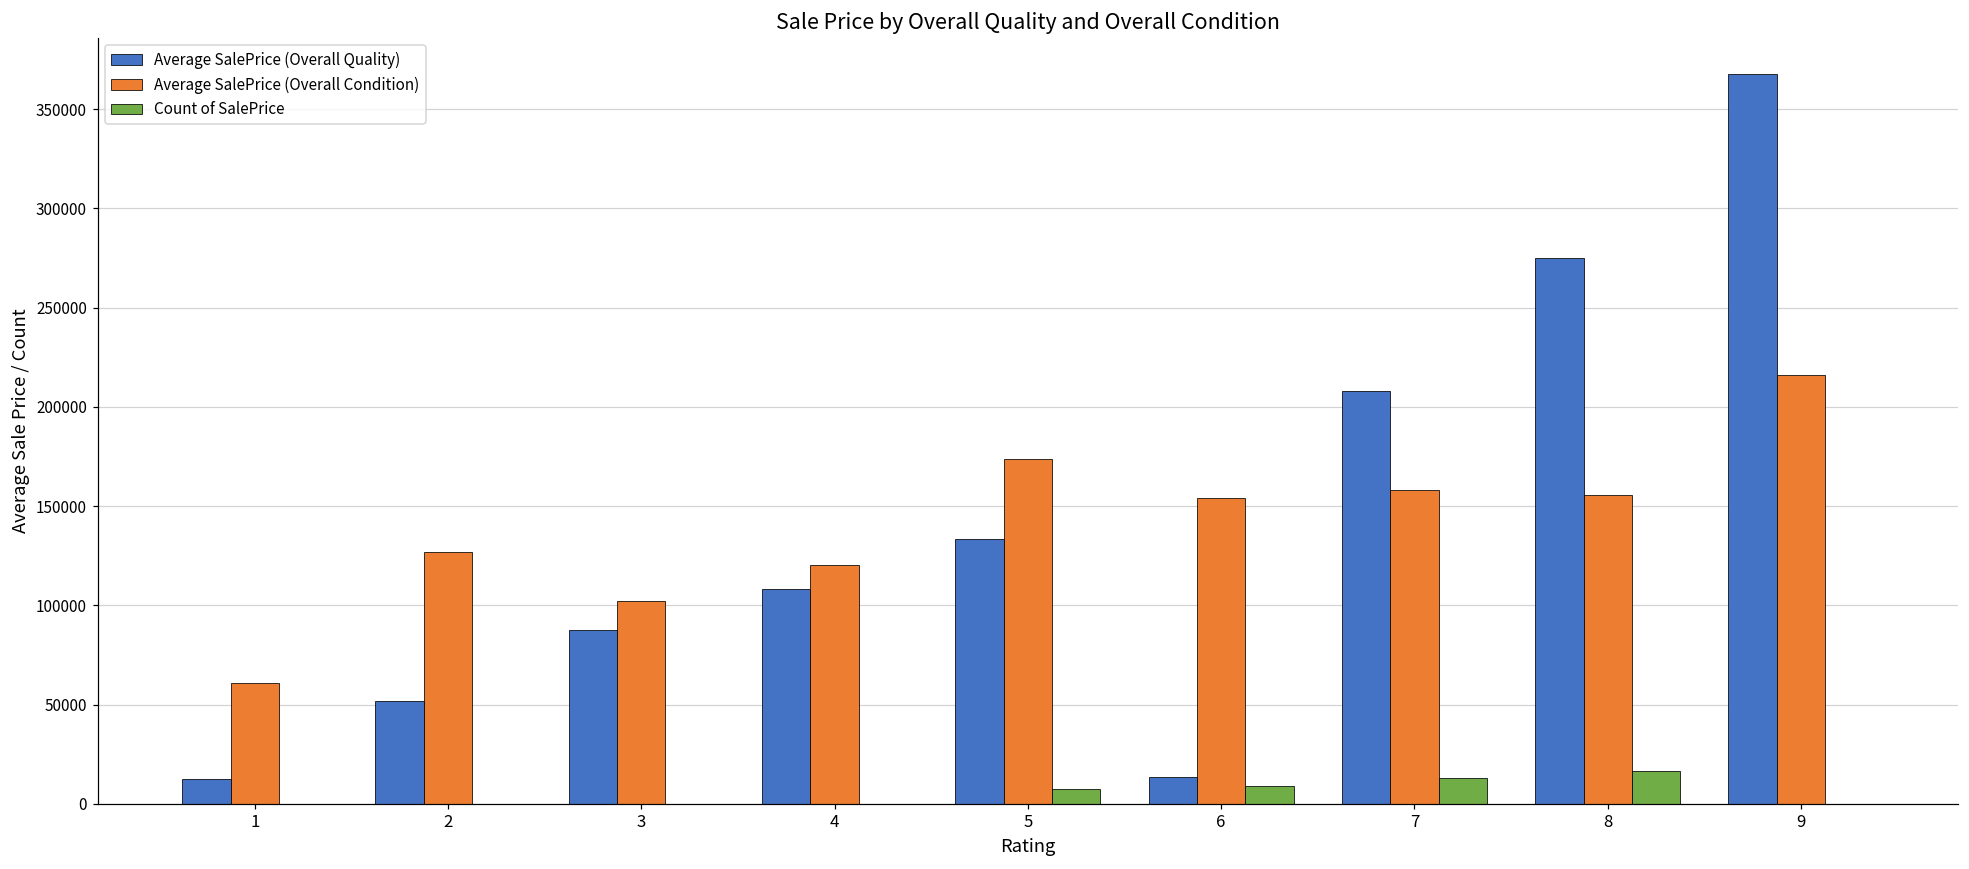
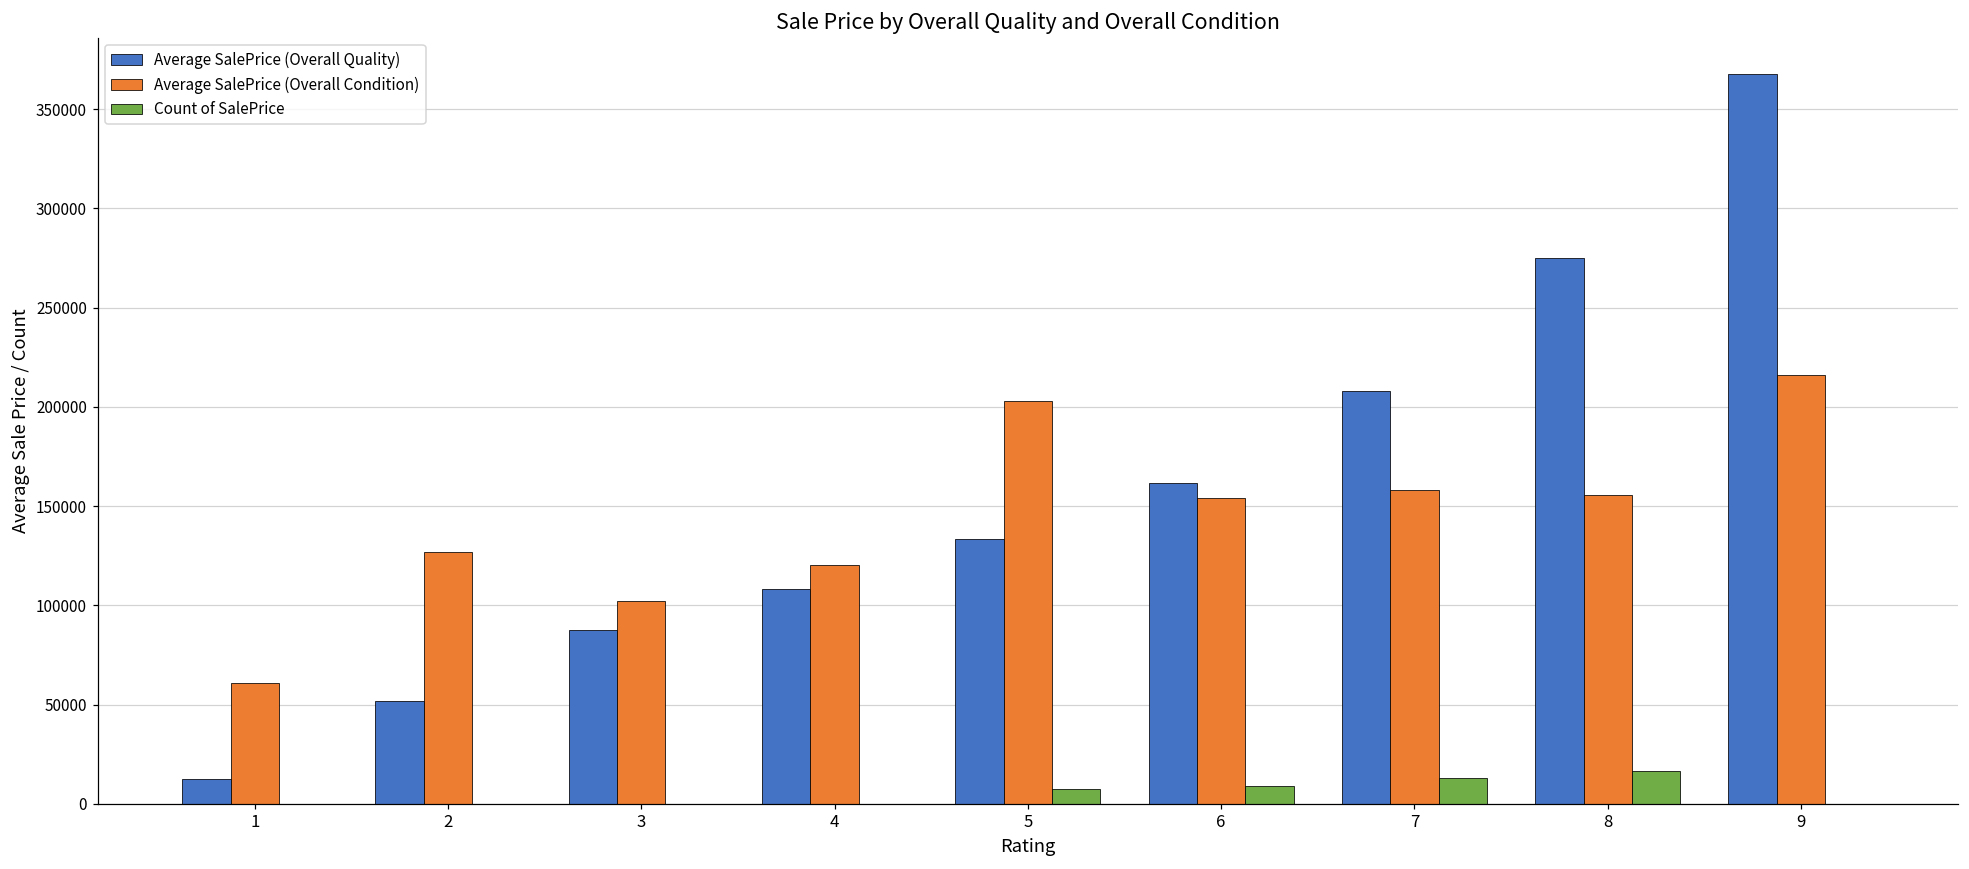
  {
    "Average SalePrice (Overall Quality)": {
      "1": 13000,
      "2": 52000,
      "3": 87000,
      "4": 108000,
      "5": 134000,
-     "6": 13000,
+     "6": 162000,
      "7": 208000,
      "8": 275000,
      "9": 368000
    },
    "Average SalePrice (Overall Condition)": {
      "1": 61000,
      "2": 127000,
      "3": 102000,
      "4": 120000,
-     "5": 174000,
+     "5": 203000,
      "6": 154000,
      "7": 158000,
      "8": 156000,
      "9": 216000
    },
    "Count of SalePrice": {
      "5": 8000,
      "6": 9000,
      "7": 13000,
      "8": 17000
    }
  }
